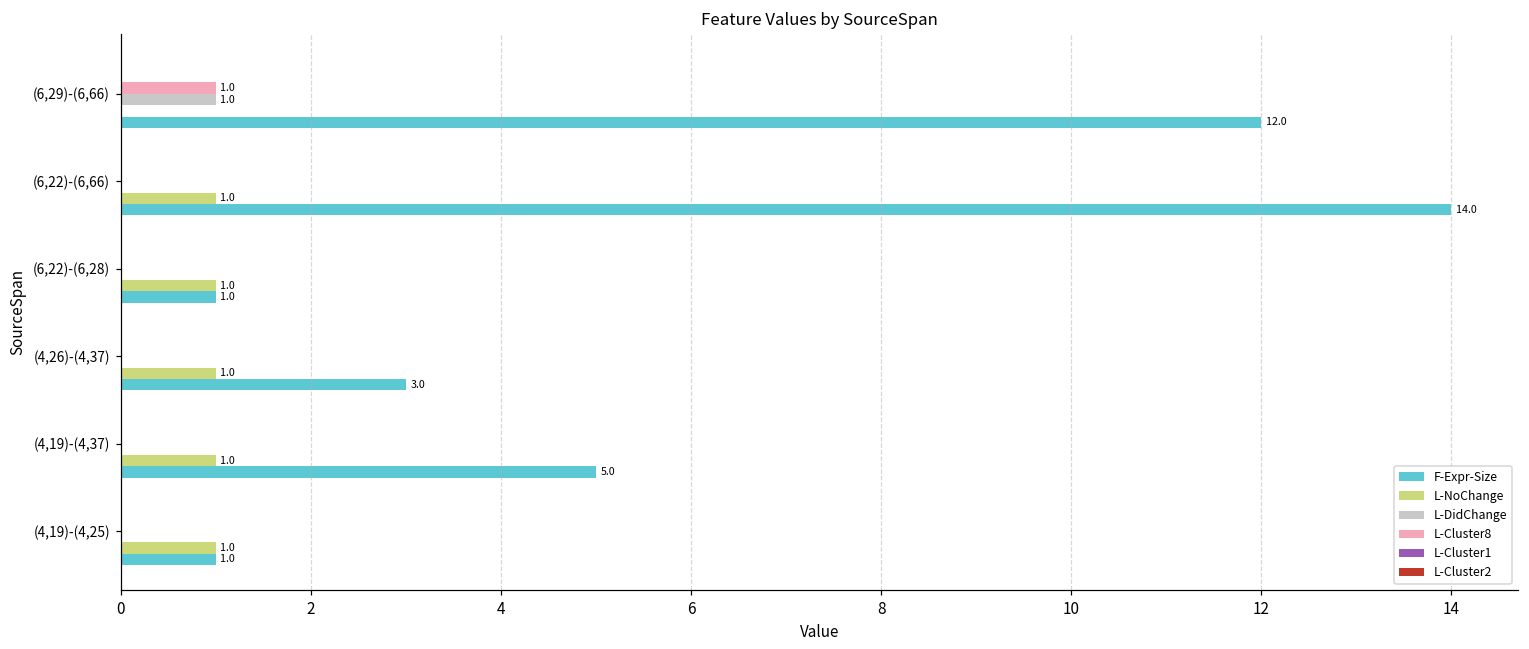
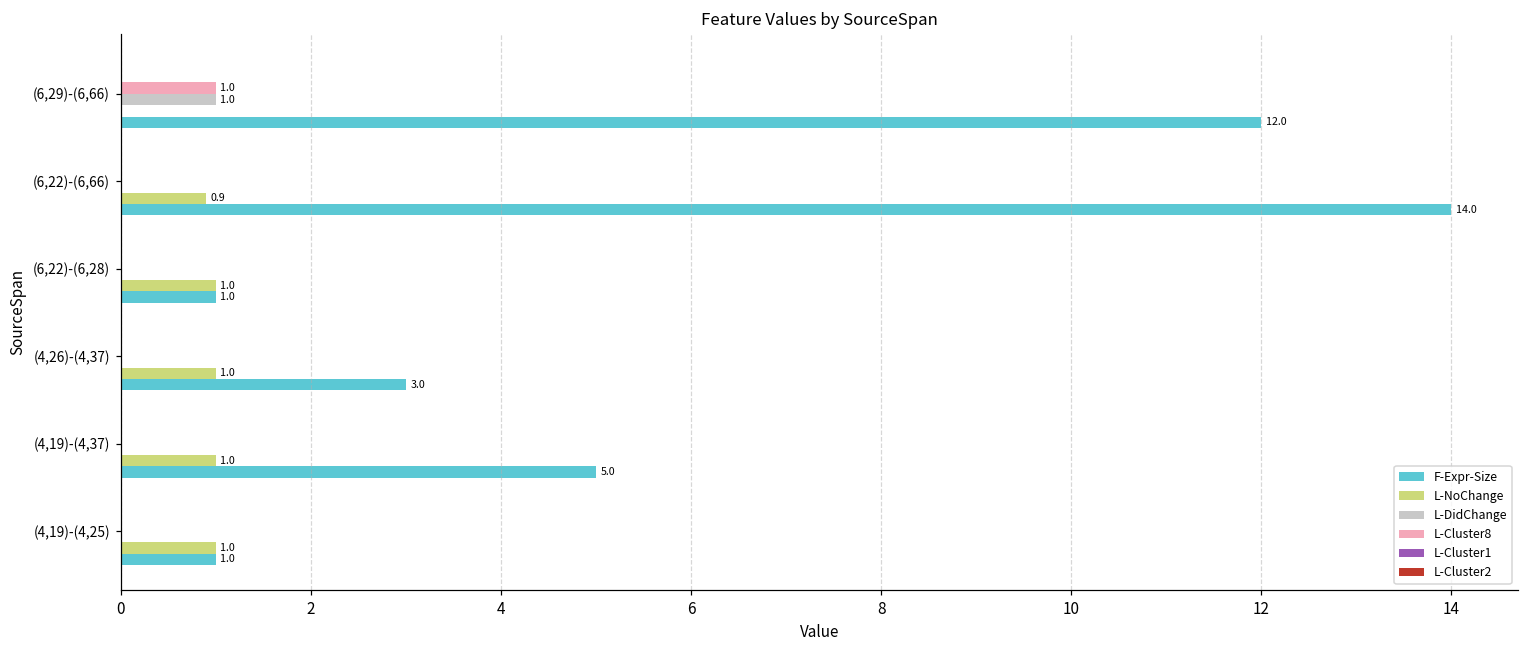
  {
    "F-Expr-Size": {
      "(6,29)-(6,66)": 12.0,
      "(6,22)-(6,66)": 14.0,
      "(6,22)-(6,28)": 1.0,
      "(4,26)-(4,37)": 3.0,
      "(4,19)-(4,37)": 5.0,
      "(4,19)-(4,25)": 1.0
    },
    "L-NoChange": {
-     "(6,22)-(6,66)": 1.0,
+     "(6,22)-(6,66)": 0.9,
      "(6,22)-(6,28)": 1.0,
      "(4,26)-(4,37)": 1.0,
      "(4,19)-(4,37)": 1.0,
      "(4,19)-(4,25)": 1.0
    },
    "L-Cluster1": {
      "(6,29)-(6,66)": 0.0,
      "(6,22)-(6,66)": 0.0,
      "(6,22)-(6,28)": 0.0,
      "(4,26)-(4,37)": 0.0,
      "(4,19)-(4,37)": 0.0,
      "(4,19)-(4,25)": 0.0
    },
    "L-Cluster2": {
      "(6,29)-(6,66)": 0.0,
      "(6,22)-(6,66)": 0.0,
      "(6,22)-(6,28)": 0.0,
      "(4,26)-(4,37)": 0.0,
      "(4,19)-(4,37)": 0.0,
      "(4,19)-(4,25)": 0.0
    }
  }
